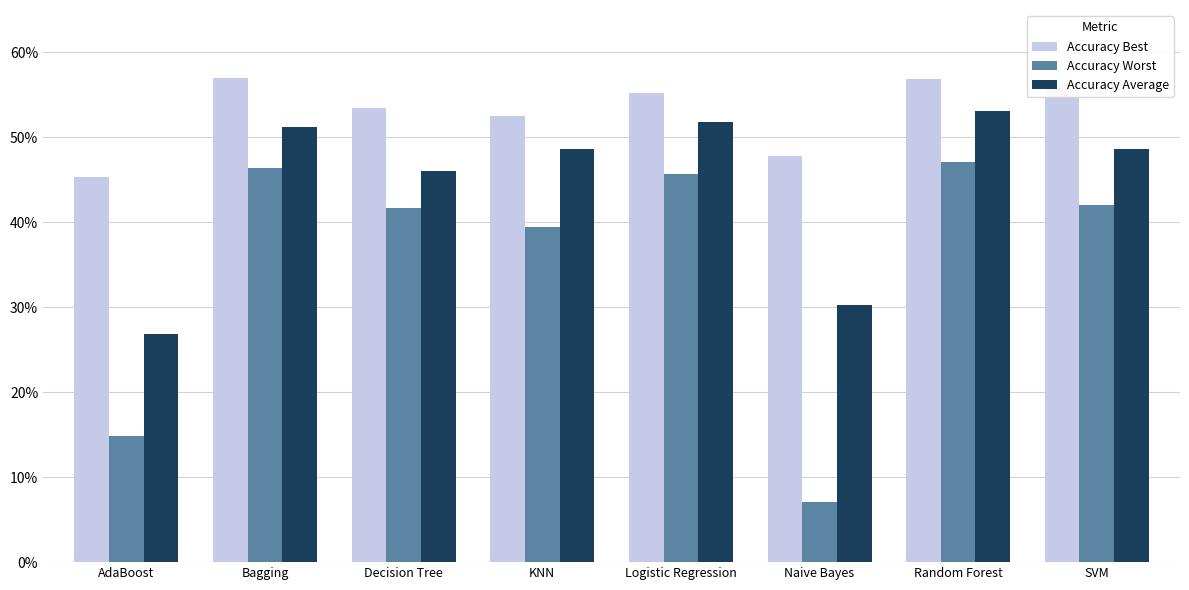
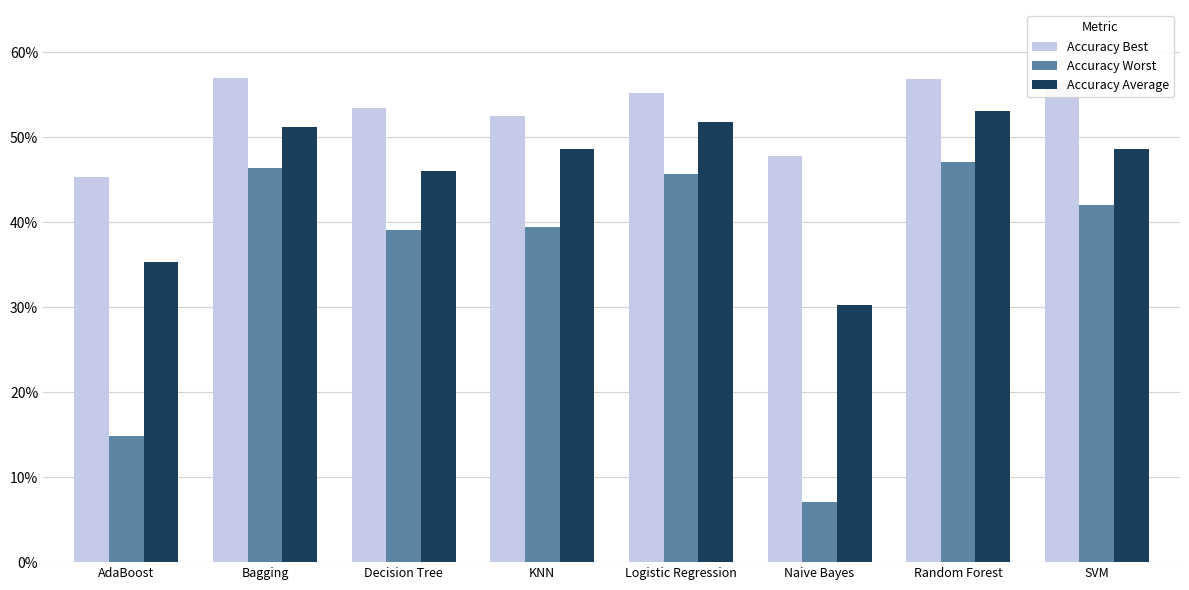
  {
    "Accuracy Best": {
      "AdaBoost": "45%",
      "Bagging": "57%",
      "Decision Tree": "53%",
      "KNN": "53%",
      "Logistic Regression": "55%",
      "Naive Bayes": "48%",
      "Random Forest": "57%"
    },
    "Accuracy Worst": {
      "AdaBoost": "15%",
      "Bagging": "46%",
-     "Decision Tree": "42%",
+     "Decision Tree": "39%",
      "KNN": "40%",
      "Logistic Regression": "46%",
      "Naive Bayes": "7%",
      "Random Forest": "47%",
      "SVM": "42%"
    },
    "Accuracy Average": {
-     "AdaBoost": "27%",
+     "AdaBoost": "35%",
      "Bagging": "51%",
      "Decision Tree": "46%",
      "KNN": "49%",
      "Logistic Regression": "52%",
      "Naive Bayes": "30%",
      "Random Forest": "53%",
      "SVM": "49%"
    }
  }
